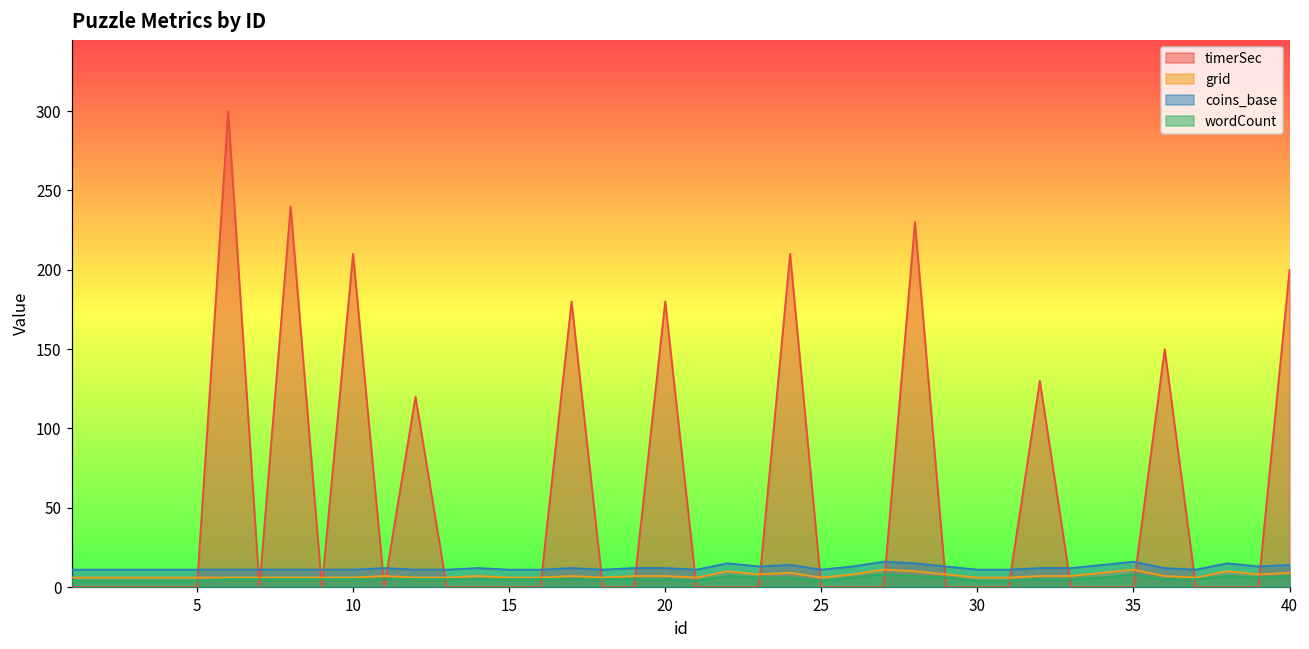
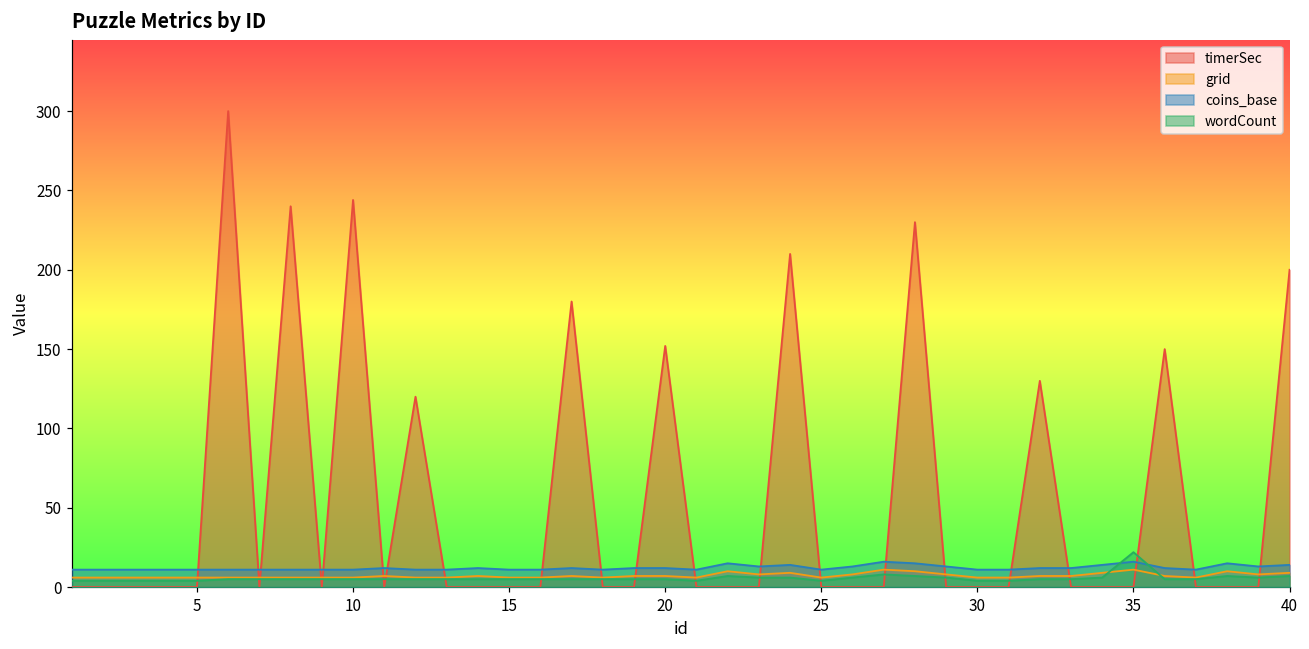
  {
    "timerSec": {
      "5": 0,
-     "10": 210,
+     "10": 244,
      "15": 0,
-     "20": 180,
+     "20": 152,
      "25": 0,
      "30": 0,
      "35": 0,
      "40": 200
    },
    "grid": {
      "5": 6,
      "20": 7,
      "25": 6,
      "30": 6,
      "35": 11,
      "40": 9
    },
    "coins_base": {
      "5": 11,
      "10": 11,
      "15": 11,
      "20": 12,
      "25": 11,
      "30": 11,
      "35": 16,
      "40": 14
    },
    "wordCount": {
      "5": 4,
      "20": 5,
      "25": 4,
      "30": 4,
-     "35": 8,
+     "35": 22,
      "40": 7
    }
  }
